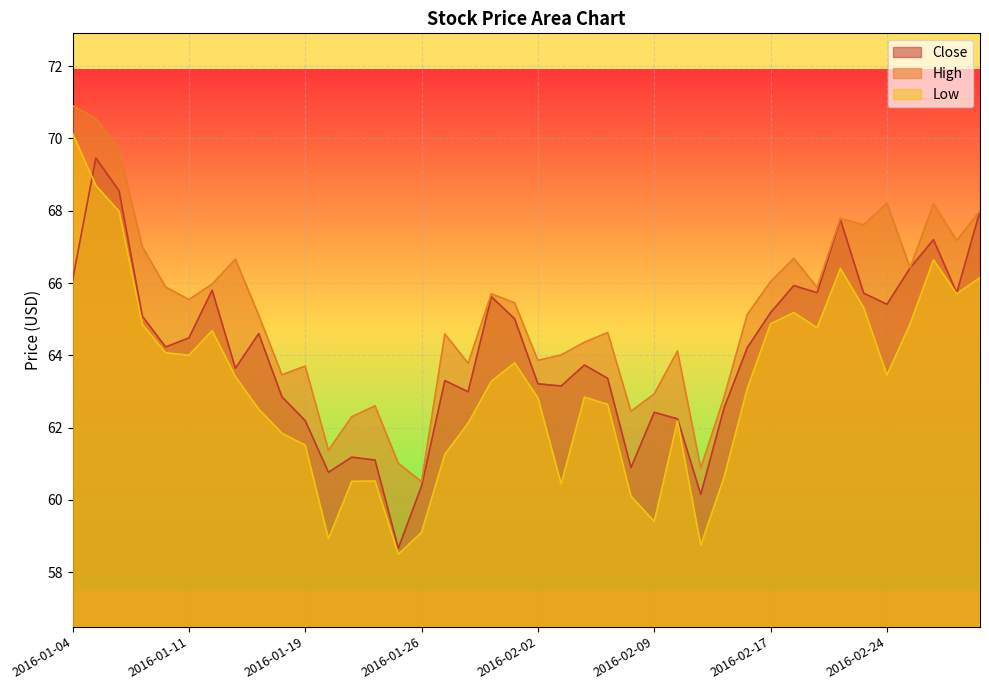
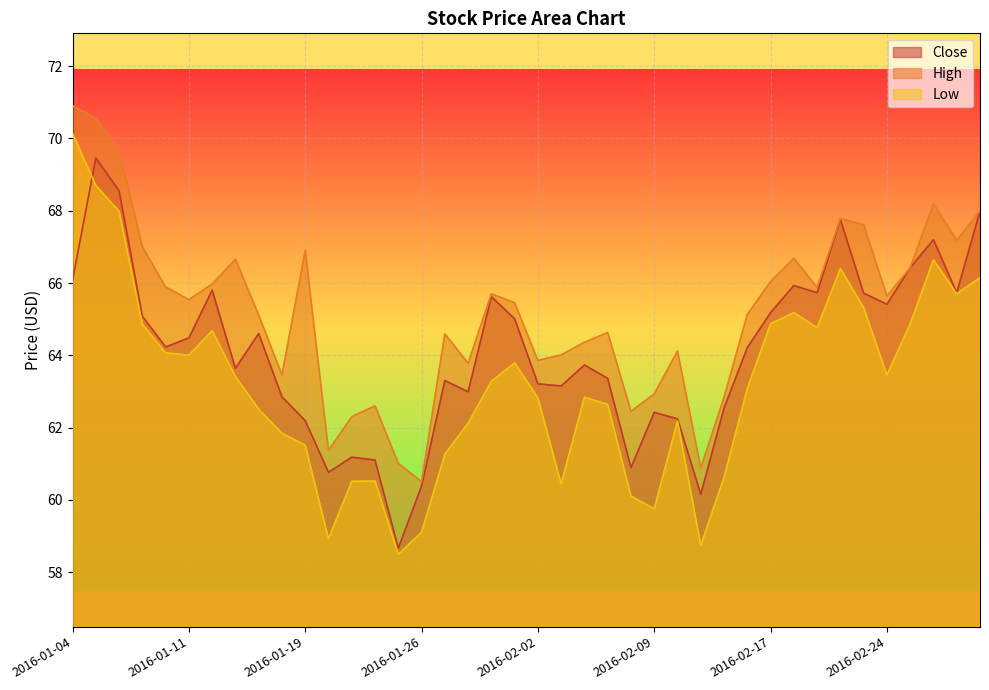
  {
    "Close": {
      "2016-01-04": 66.1,
      "2016-01-11": 64.5,
      "2016-01-19": 62.2,
      "2016-01-26": 60.4,
      "2016-02-02": 63.2,
      "2016-02-09": 62.4,
      "2016-02-17": 65.2,
      "2016-02-24": 65.4
    },
    "High": {
      "2016-01-04": 70.9,
      "2016-01-11": 65.5,
-     "2016-01-19": 63.7,
+     "2016-01-19": 66.9,
      "2016-01-26": 60.5,
      "2016-02-02": 63.9,
      "2016-02-09": 62.9,
      "2016-02-17": 66.0,
-     "2016-02-24": 68.2
+     "2016-02-24": 65.6
    },
    "Low": {
      "2016-01-04": 70.1,
      "2016-01-11": 64.0,
      "2016-01-19": 61.5,
      "2016-01-26": 59.1,
      "2016-02-02": 62.8,
-     "2016-02-09": 59.4,
+     "2016-02-09": 59.8,
      "2016-02-17": 64.9,
      "2016-02-24": 63.5
    }
  }
